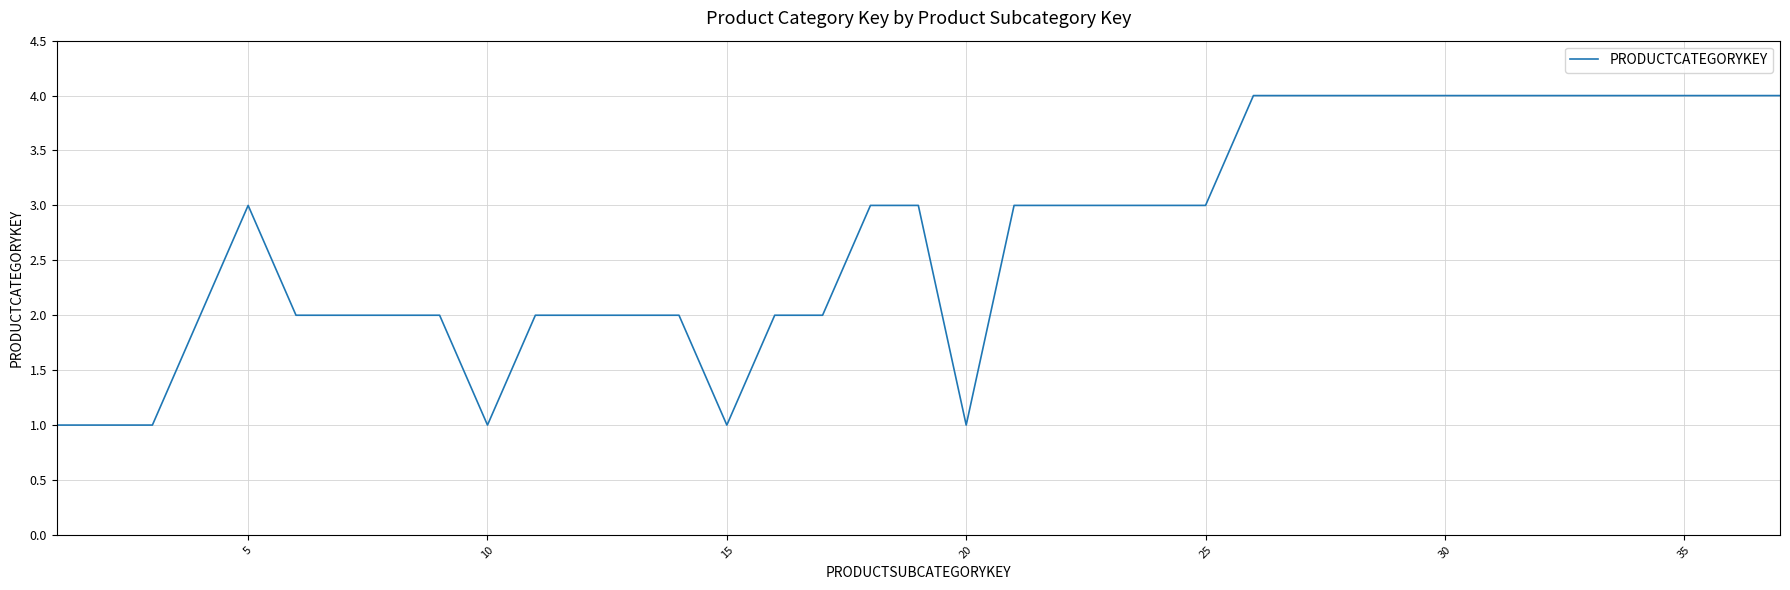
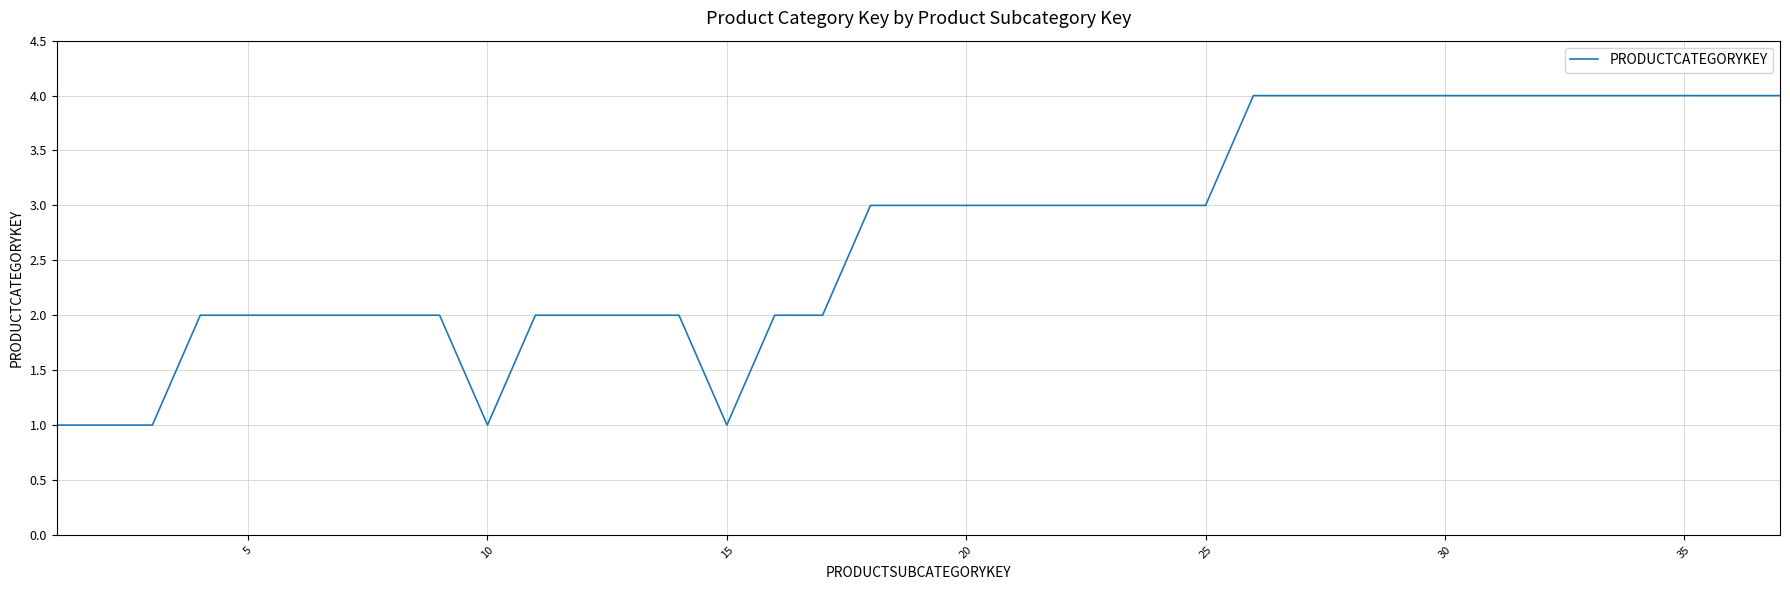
  {
-   "5": 3,
+   "5": 2,
    "10": 1,
    "15": 1,
-   "20": 1,
+   "20": 3,
    "25": 3,
    "30": 4,
    "35": 4
  }
